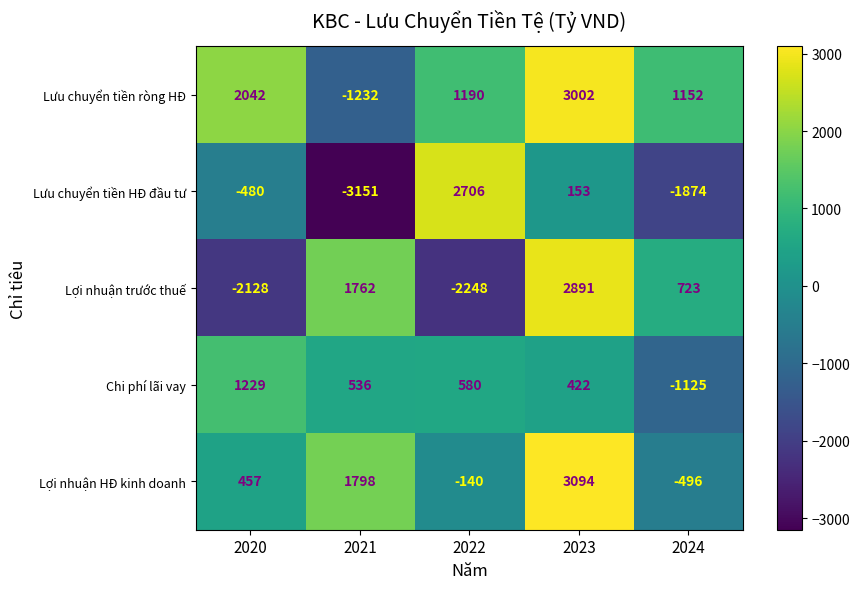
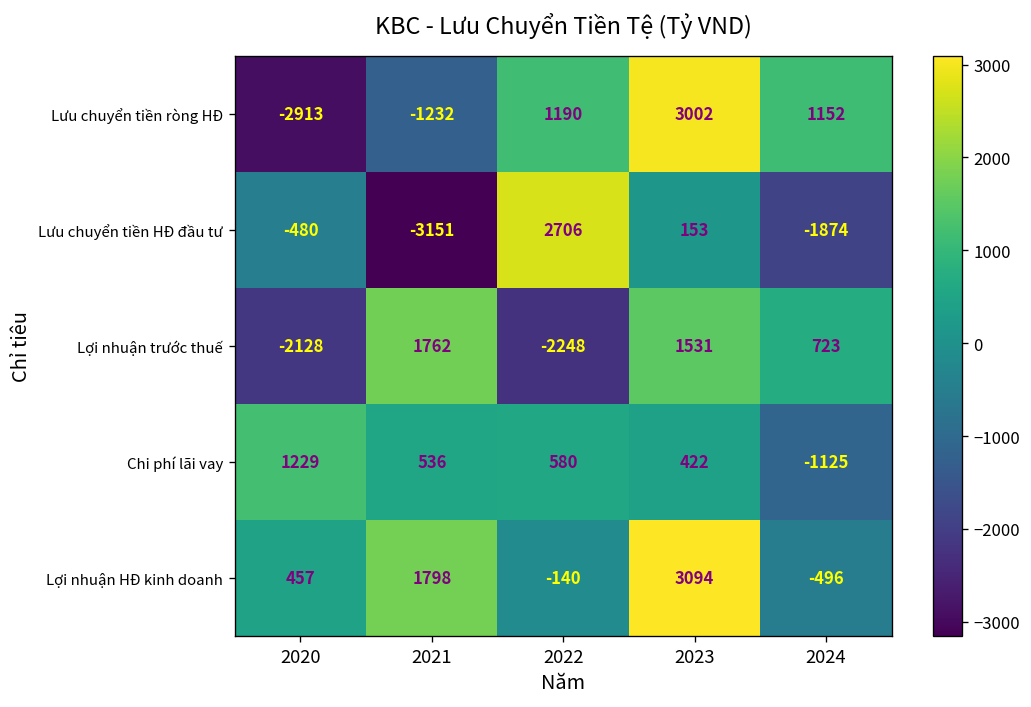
  {
    "Lưu chuyển tiền ròng HĐ": {
-     "2020": 2042,
+     "2020": -2913,
      "2021": -1232,
      "2022": 1190,
      "2023": 3002,
      "2024": 1152
    },
    "Lưu chuyển tiền HĐ đầu tư": {
      "2020": -480,
      "2021": -3151,
      "2022": 2706,
      "2023": 153,
      "2024": -1874
    },
    "Lợi nhuận trước thuế": {
      "2020": -2128,
      "2021": 1762,
      "2022": -2248,
-     "2023": 2891,
+     "2023": 1531,
      "2024": 723
    },
    "Chi phí lãi vay": {
      "2020": 1229,
      "2021": 536,
      "2022": 580,
      "2023": 422,
      "2024": -1125
    },
    "Lợi nhuận HĐ kinh doanh": {
      "2020": 457,
      "2021": 1798,
      "2022": -140,
      "2023": 3094,
      "2024": -496
    }
  }
